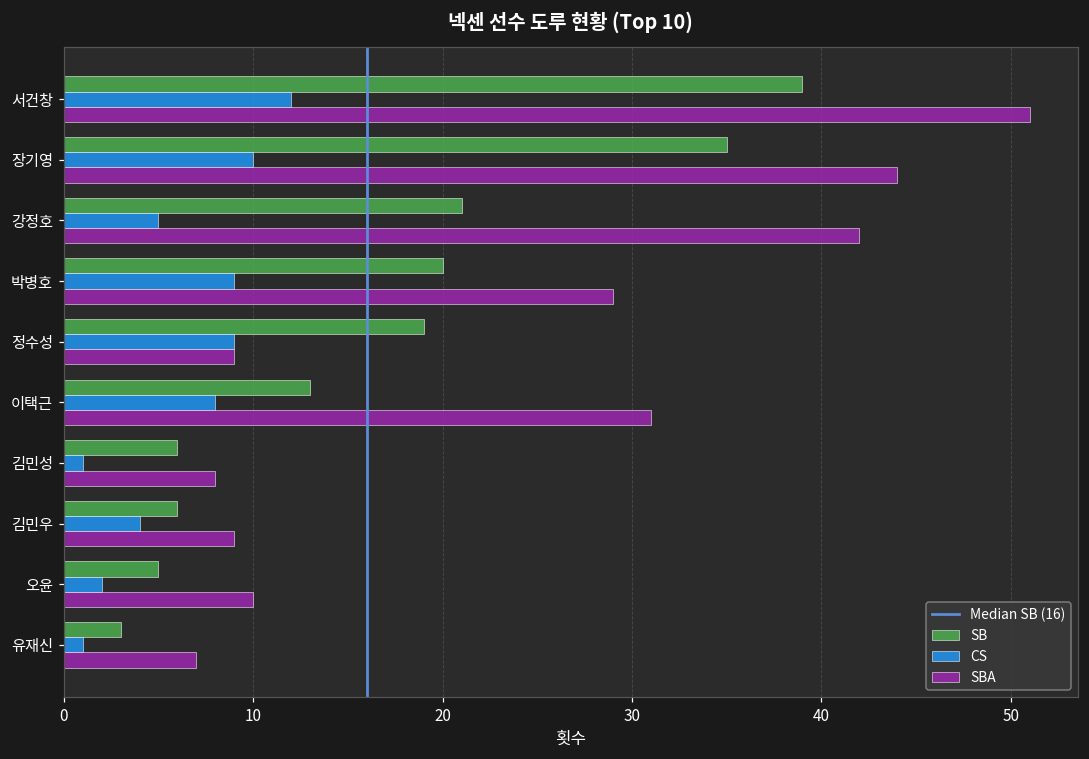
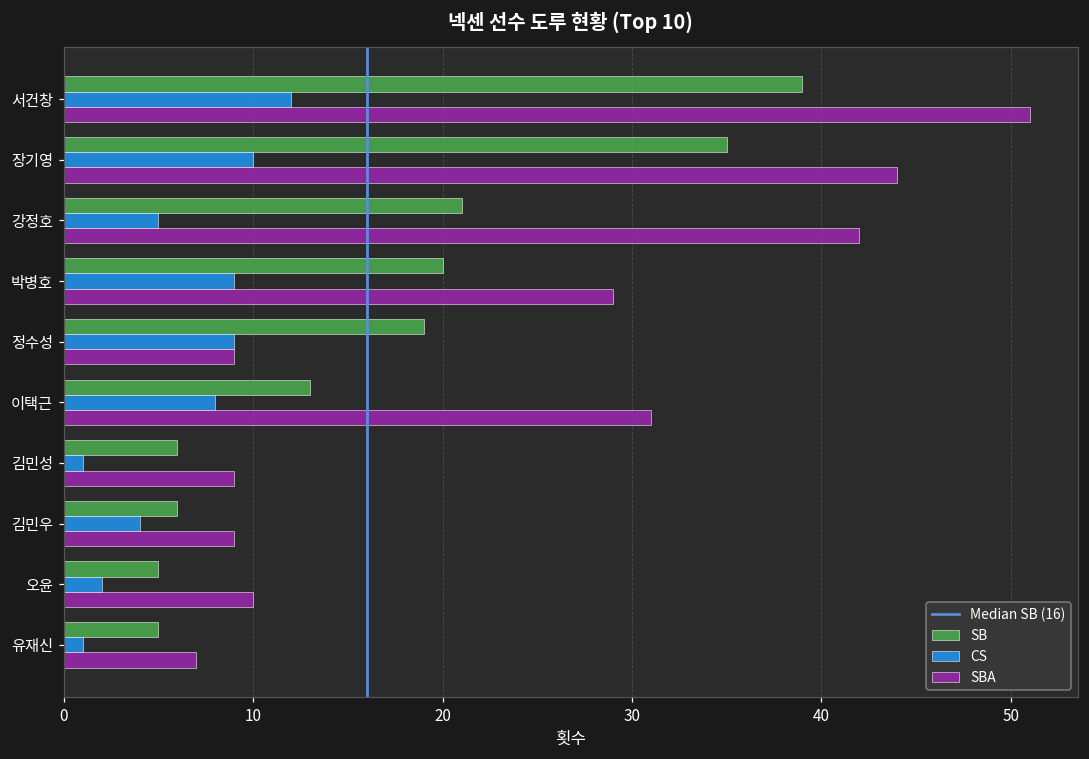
  {
    "SB": {
      "서건창": 39,
      "장기영": 35,
      "강정호": 21,
      "박병호": 20,
      "정수성": 19,
      "이택근": 13,
      "김민성": 6,
      "김민우": 6,
      "오윤": 5,
-     "유재신": 3
+     "유재신": 5
    },
    "CS": {
      "서건창": 12,
      "장기영": 10,
      "강정호": 5,
      "박병호": 9,
      "정수성": 9,
      "이택근": 8,
      "김민성": 1,
      "김민우": 4,
      "오윤": 2,
      "유재신": 1
    },
    "SBA": {
      "서건창": 51,
      "장기영": 44,
      "강정호": 42,
      "박병호": 29,
      "정수성": 9,
      "이택근": 31,
-     "김민성": 8,
+     "김민성": 9,
      "김민우": 9,
      "오윤": 10,
      "유재신": 7
    }
  }
